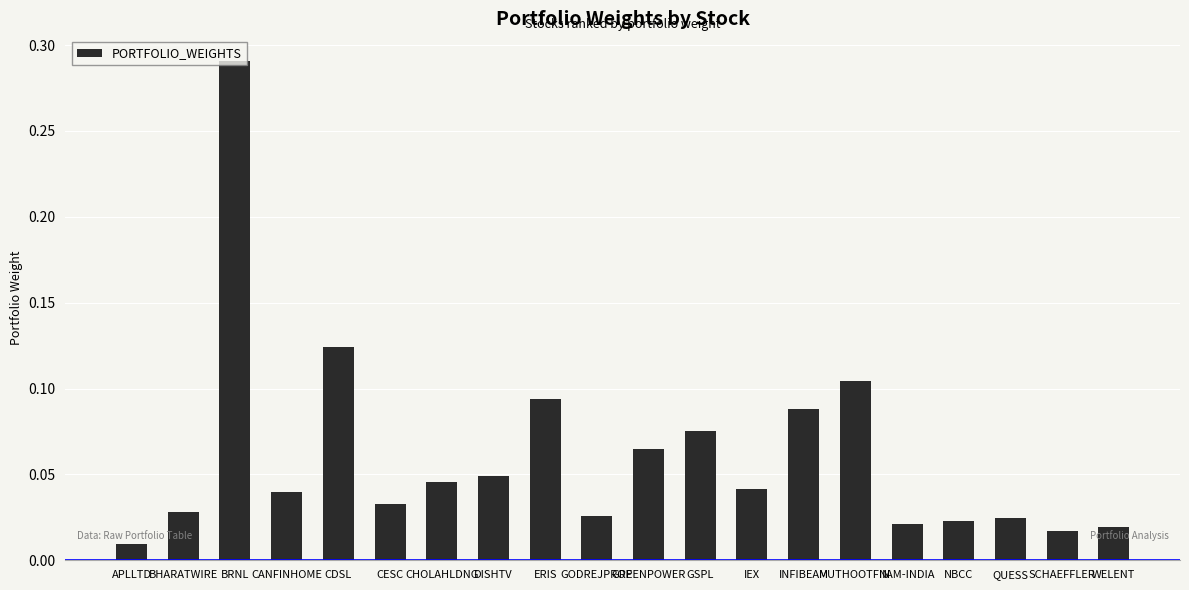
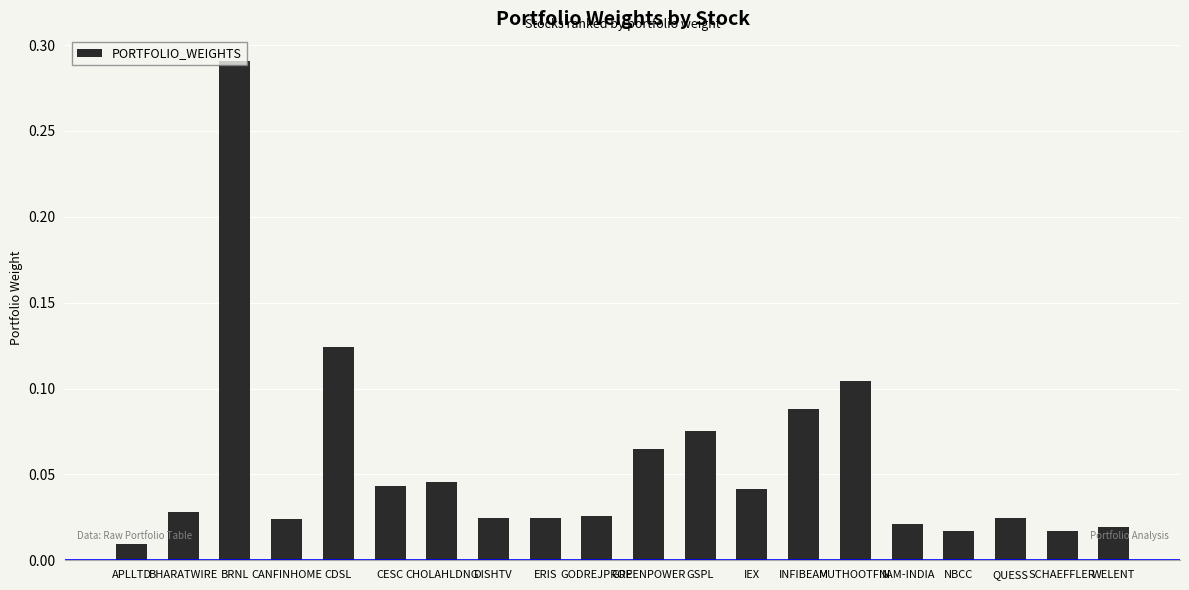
  {
    "APLLTD": 0.010,
    "BHARATWIRE": 0.028,
-   "CANFINHOME": 0.039,
+   "CANFINHOME": 0.024,
    "CDSL": 0.124,
-   "CESC": 0.033,
+   "CESC": 0.043,
    "CHOLAHLDNG": 0.046,
-   "DISHTV": 0.049,
-   "ERIS": 0.094,
+   "DISHTV": 0.025,
+   "ERIS": 0.025,
    "GSPL": 0.075,
    "IEX": 0.041,
-   "NBCC": 0.023,
+   "NBCC": 0.017,
    "QUESS": 0.025,
    "SCHAEFFLER": 0.017,
    "WELENT": 0.020
  }
